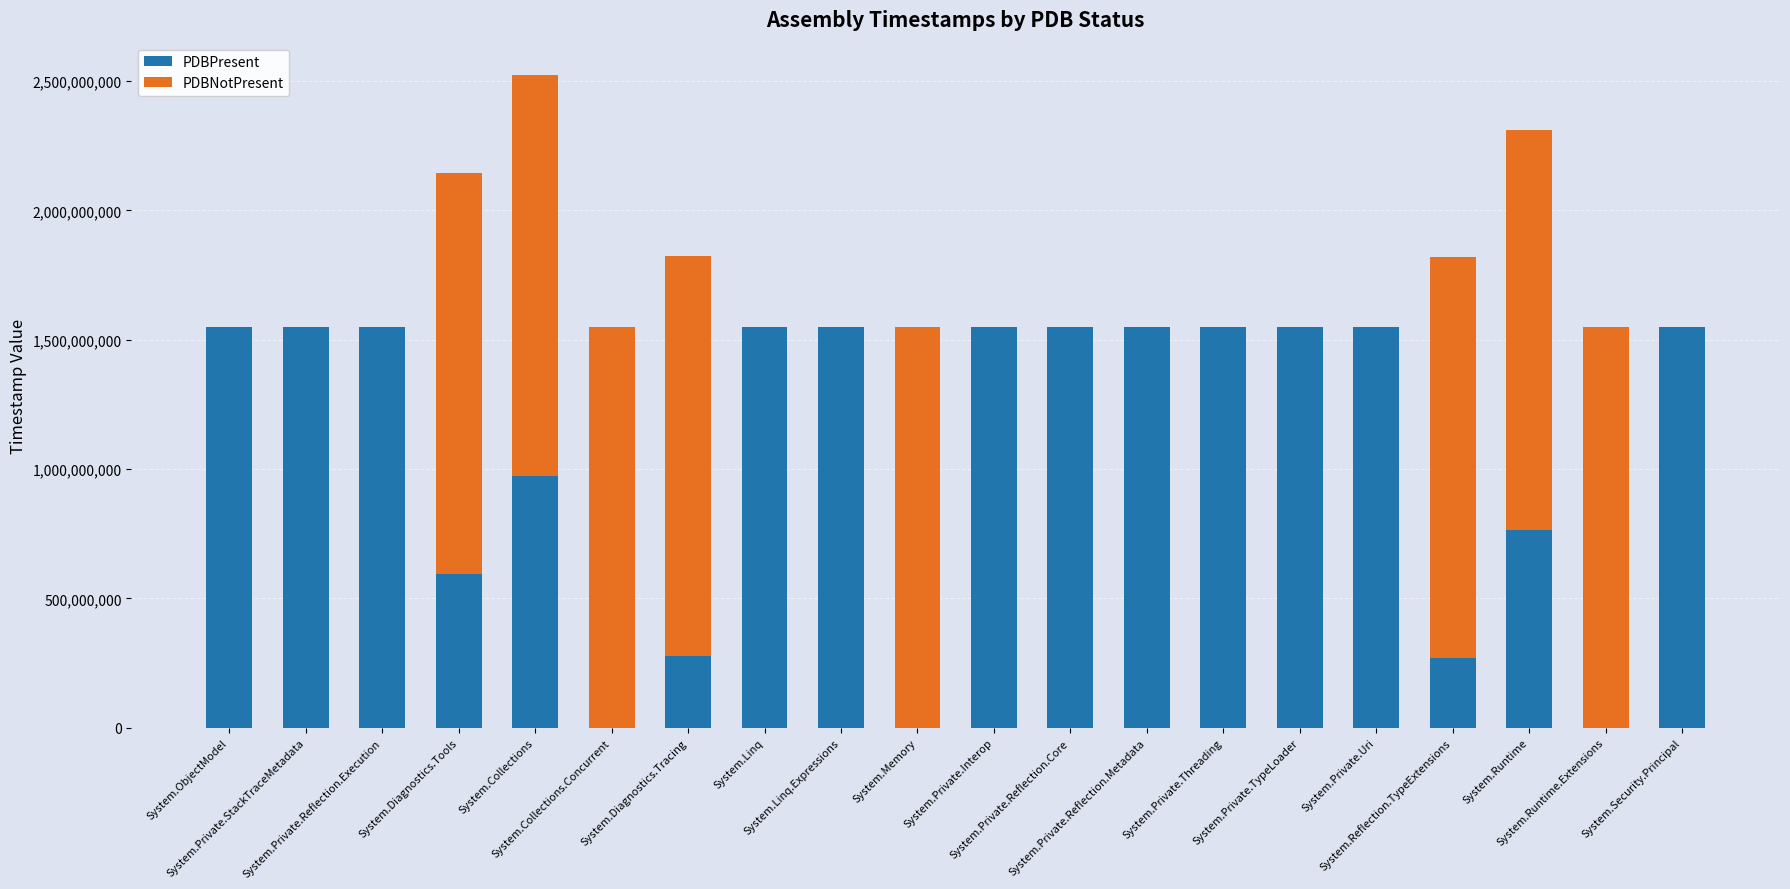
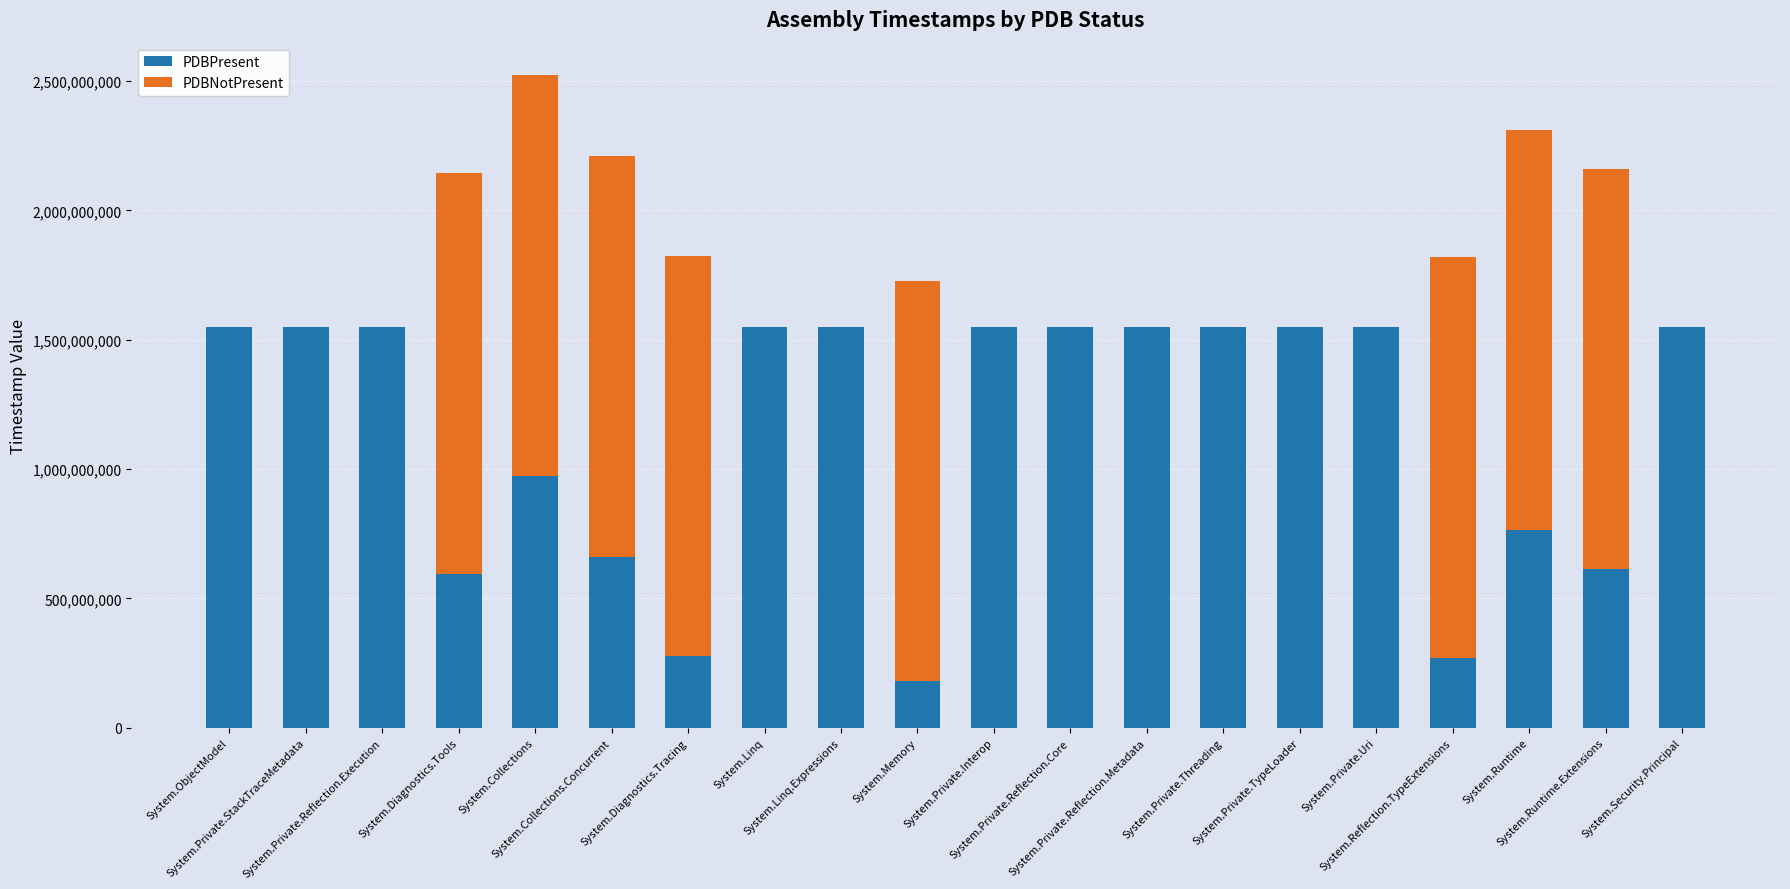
  {
    "PDBPresent": {
      "System.ObjectModel": "1,550,000,000",
      "System.Private.StackTraceMetadata": "1,550,000,000",
      "System.Private.Reflection.Execution": "1,550,000,000",
      "System.Diagnostics.Tools": "600,000,000",
      "System.Collections": "970,000,000",
-     "System.Collections.Concurrent": "0",
+     "System.Collections.Concurrent": "660,000,000",
      "System.Diagnostics.Tracing": "280,000,000",
      "System.Linq": "1,550,000,000",
      "System.Linq.Expressions": "1,550,000,000",
-     "System.Memory": "0",
+     "System.Memory": "180,000,000",
      "System.Private.Interop": "1,550,000,000",
      "System.Private.Reflection.Core": "1,550,000,000",
      "System.Private.Reflection.Metadata": "1,550,000,000",
      "System.Private.Threading": "1,550,000,000",
      "System.Private.TypeLoader": "1,550,000,000",
      "System.Private.Uri": "1,550,000,000",
      "System.Reflection.TypeExtensions": "270,000,000",
      "System.Runtime": "760,000,000",
-     "System.Runtime.Extensions": "0",
+     "System.Runtime.Extensions": "610,000,000",
      "System.Security.Principal": "1,550,000,000"
    },
    "PDBNotPresent": {
      "System.ObjectModel": "0",
      "System.Private.StackTraceMetadata": "0",
      "System.Private.Reflection.Execution": "0",
      "System.Diagnostics.Tools": "1,550,000,000",
      "System.Collections": "1,550,000,000",
      "System.Collections.Concurrent": "1,550,000,000",
      "System.Diagnostics.Tracing": "1,550,000,000",
      "System.Linq": "0",
      "System.Linq.Expressions": "0",
      "System.Memory": "1,550,000,000",
      "System.Private.Interop": "0",
      "System.Private.Reflection.Core": "0",
      "System.Private.Reflection.Metadata": "0",
      "System.Private.Threading": "0",
      "System.Private.TypeLoader": "0",
      "System.Private.Uri": "0",
      "System.Reflection.TypeExtensions": "1,550,000,000",
      "System.Runtime": "1,550,000,000",
      "System.Runtime.Extensions": "1,550,000,000",
      "System.Security.Principal": "0"
    }
  }
